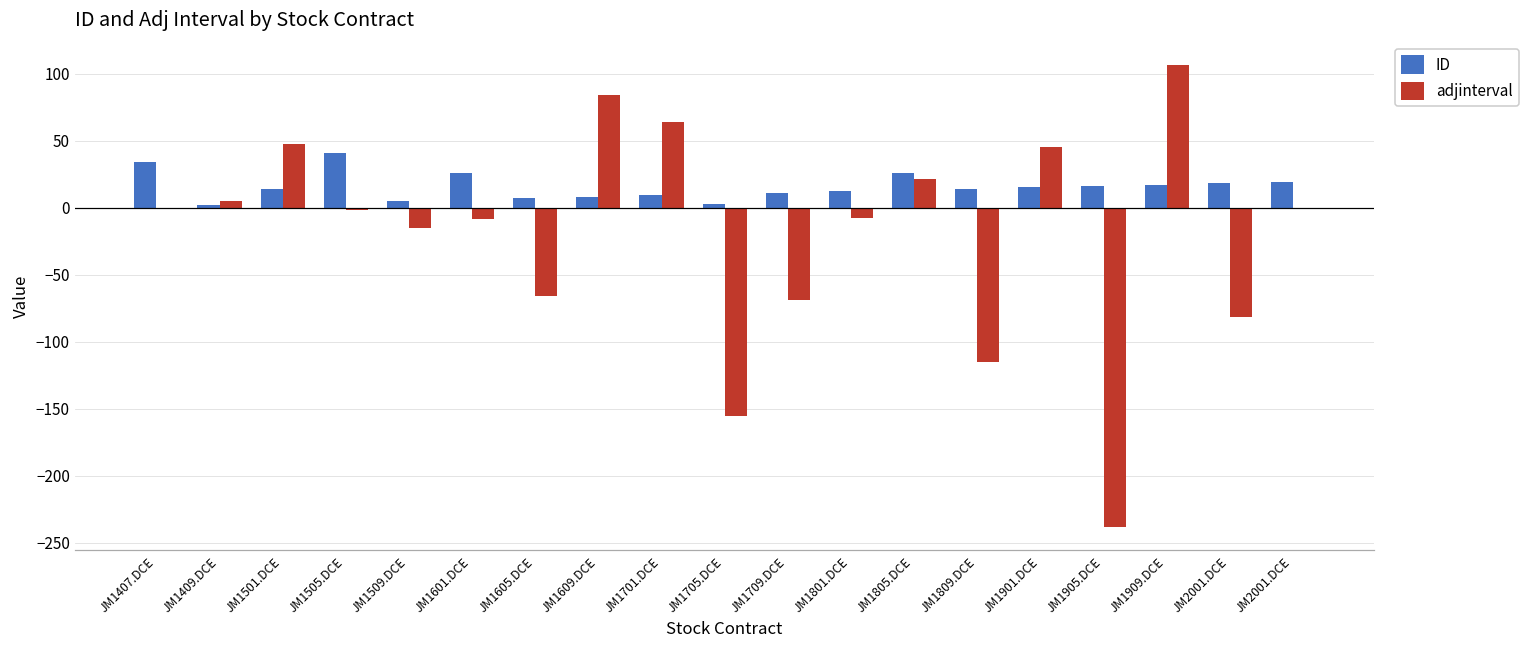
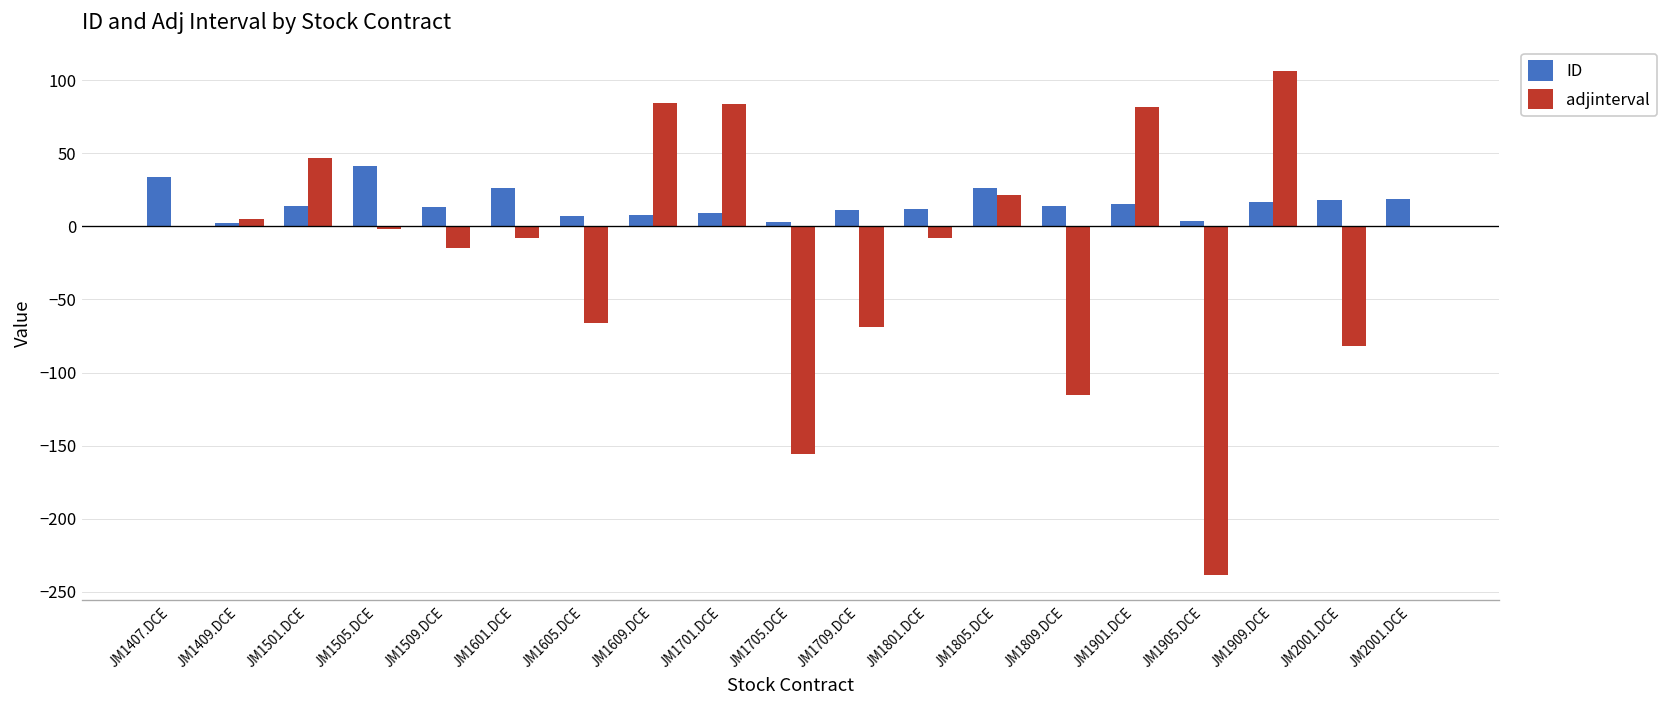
  {
    "ID": {
      "JM1407.DCE": 34,
      "JM1501.DCE": 14,
      "JM1505.DCE": 41,
-     "JM1509.DCE": 5,
+     "JM1509.DCE": 13,
      "JM1601.DCE": 26,
      "JM1605.DCE": 7,
      "JM1609.DCE": 8,
      "JM1701.DCE": 9,
      "JM1705.DCE": 3,
      "JM1709.DCE": 11,
      "JM1801.DCE": 12,
      "JM1805.DCE": 26,
      "JM1809.DCE": 14,
      "JM1901.DCE": 15,
-     "JM1905.DCE": 16,
+     "JM1905.DCE": 4,
      "JM1909.DCE": 17
    },
    "adjinterval": {
      "JM1407.DCE": 0,
      "JM1409.DCE": 5,
      "JM1501.DCE": 47,
      "JM1509.DCE": -15,
      "JM1601.DCE": -8,
      "JM1605.DCE": -66,
      "JM1609.DCE": 84,
-     "JM1701.DCE": 64,
+     "JM1701.DCE": 84,
      "JM1705.DCE": -156,
      "JM1709.DCE": -69,
      "JM1801.DCE": -8,
      "JM1805.DCE": 22,
      "JM1809.DCE": -115,
-     "JM1901.DCE": 45,
+     "JM1901.DCE": 82,
      "JM1905.DCE": -239,
      "JM1909.DCE": 107
    }
  }
